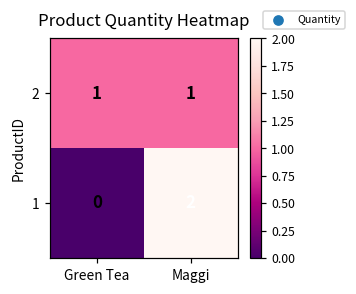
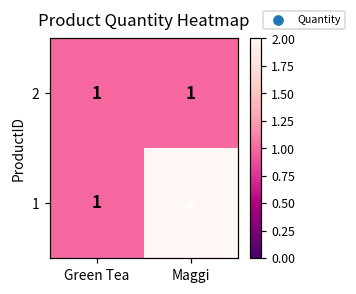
  {
    "2": {
      "Green Tea": 1,
      "Maggi": 1
    },
    "1": {
-     "Green Tea": 0
+     "Green Tea": 1
    }
  }
